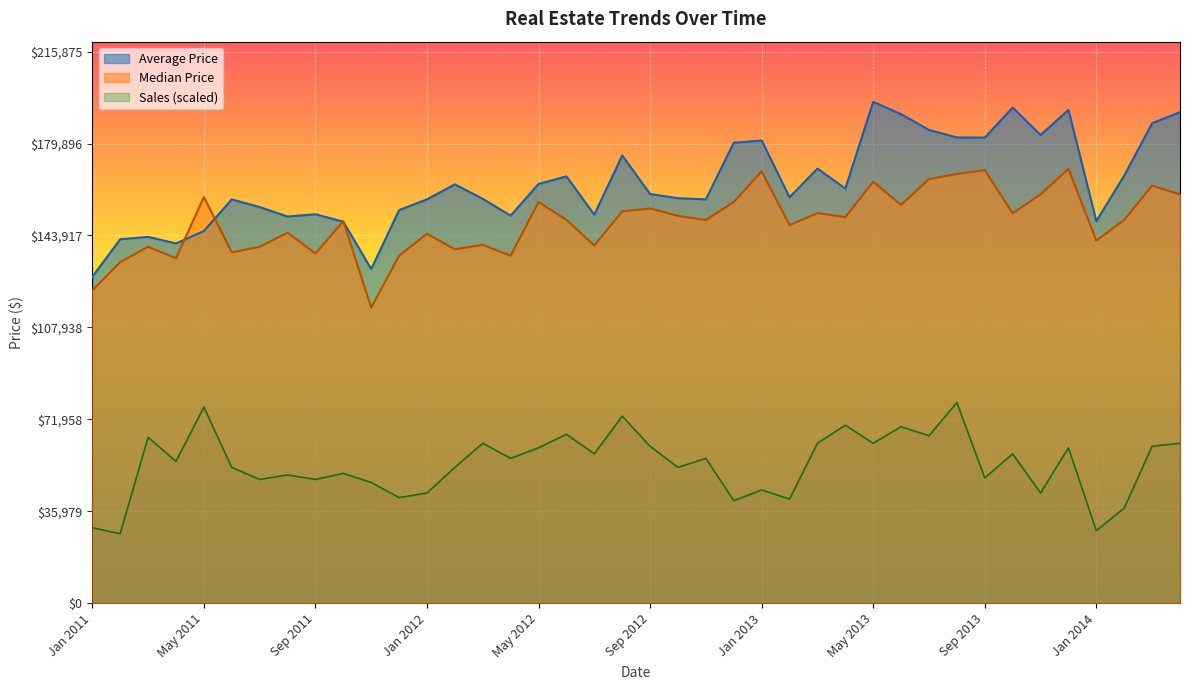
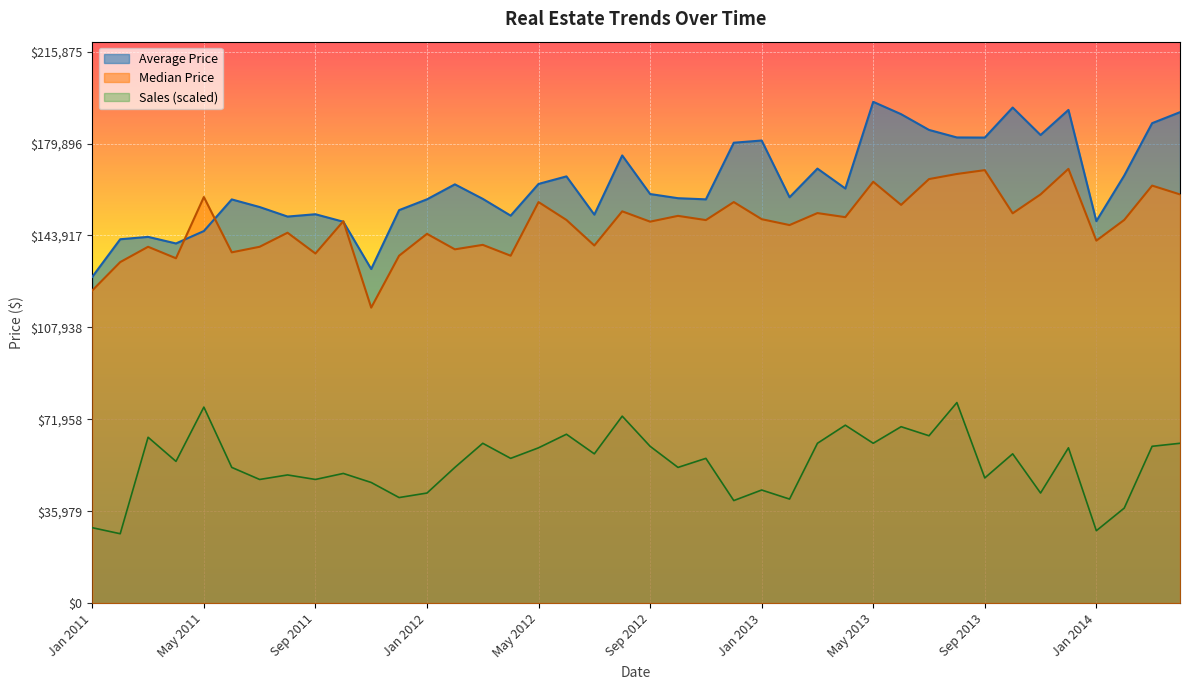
  {
    "Average Price": {
      "Jan 2011": "$128,000",
      "May 2011": "$146,000",
      "Sep 2011": "$152,000",
      "Jan 2012": "$158,000",
      "May 2012": "$164,000",
      "Sep 2012": "$160,000",
      "Jan 2013": "$181,000",
      "May 2013": "$196,000",
      "Sep 2013": "$182,000",
      "Jan 2014": "$150,000"
    },
    "Median Price": {
      "Jan 2011": "$122,000",
      "May 2011": "$159,000",
      "Sep 2011": "$137,000",
      "Jan 2012": "$145,000",
      "May 2012": "$157,000",
-     "Sep 2012": "$155,000",
-     "Jan 2013": "$169,000",
+     "Sep 2012": "$149,000",
+     "Jan 2013": "$150,000",
      "May 2013": "$165,000",
      "Sep 2013": "$170,000",
      "Jan 2014": "$142,000"
    },
    "Sales (scaled)": {
      "Jan 2011": "$30,000",
      "May 2011": "$77,000",
      "Sep 2011": "$48,000",
      "Jan 2012": "$43,000",
      "May 2012": "$61,000",
      "Sep 2012": "$61,000",
      "Jan 2013": "$44,000",
      "May 2013": "$63,000",
      "Sep 2013": "$49,000",
      "Jan 2014": "$28,000"
    }
  }
